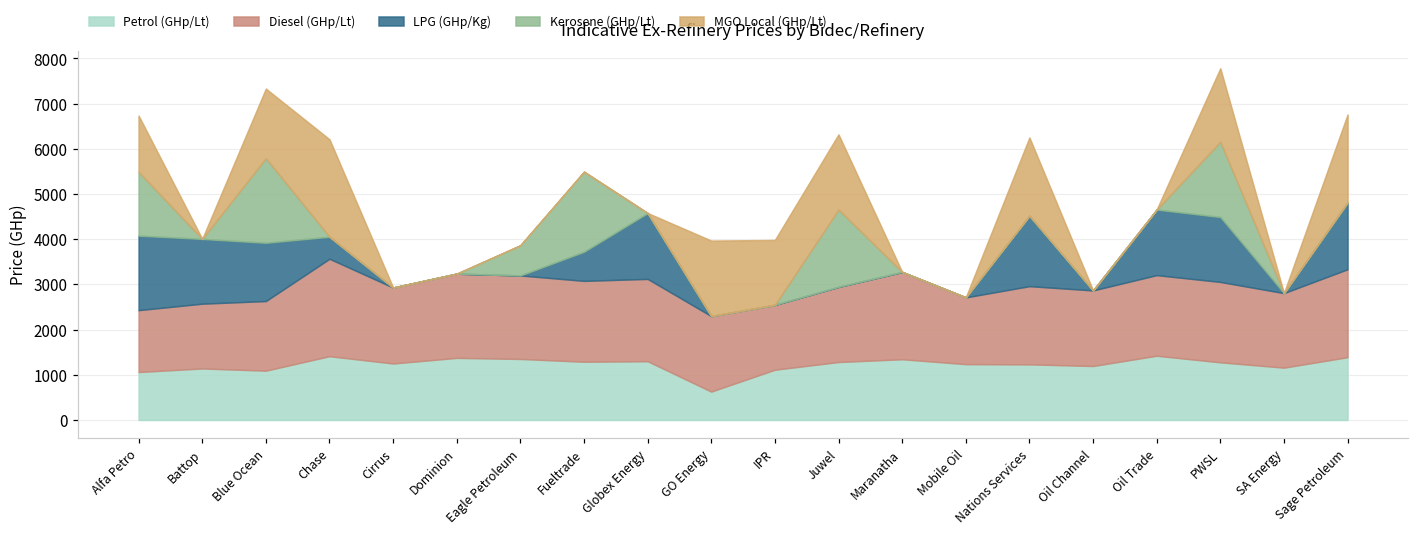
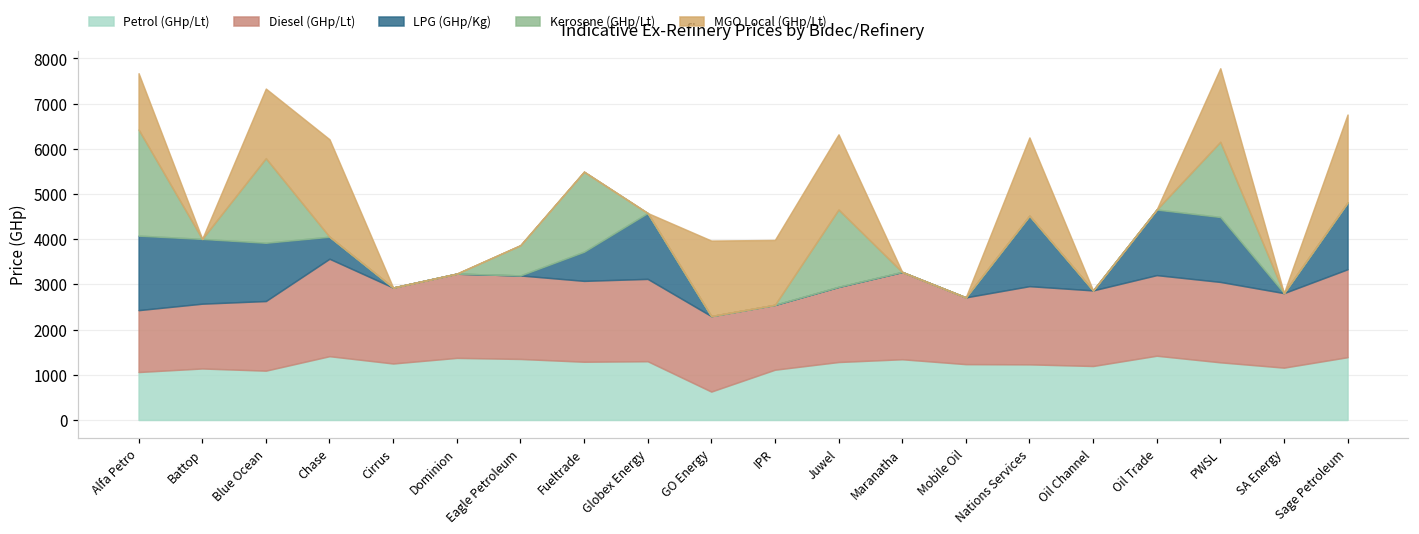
  {
    "Petrol (GHp/Lt)": {
      "Alfa Petro": 1100,
      "Battop": 1100,
      "Blue Ocean": 1100,
      "Chase": 1400,
      "Cirrus": 1300,
      "Dominion": 1400,
      "Eagle Petroleum": 1400,
      "Fueltrade": 1300,
      "Globex Energy": 1300,
      "GO Energy": 600,
      "IPR": 1100,
      "Juwel": 1300,
      "Maranatha": 1300,
      "Mobile Oil": 1200,
      "Nations Services": 1200,
      "Oil Channel": 1200,
      "Oil Trade": 1400,
      "PWSL": 1300,
      "SA Energy": 1200,
      "Sage Petroleum": 1400
    },
    "LPG (GHp/Kg)": {
      "Alfa Petro": 1600,
      "Blue Ocean": 1300,
      "Fueltrade": 600,
      "PWSL": 1400
    },
    "Kerosene (GHp/Lt)": {
-     "Alfa Petro": 1400,
+     "Alfa Petro": 2300,
      "Blue Ocean": 1900,
      "Juwel": 1700,
      "PWSL": 1700
    }
  }
